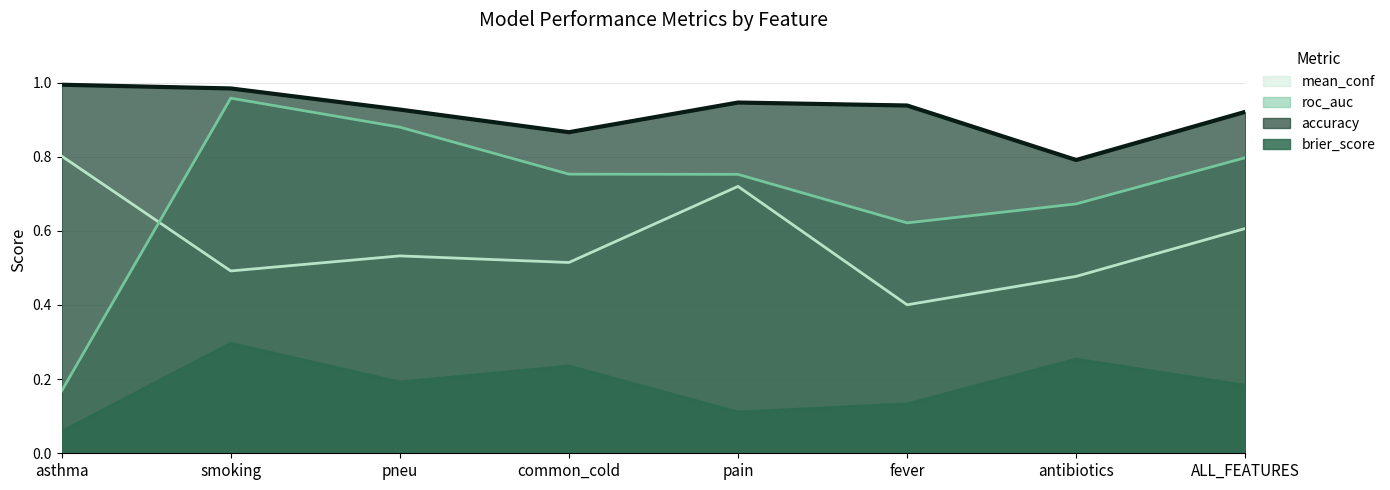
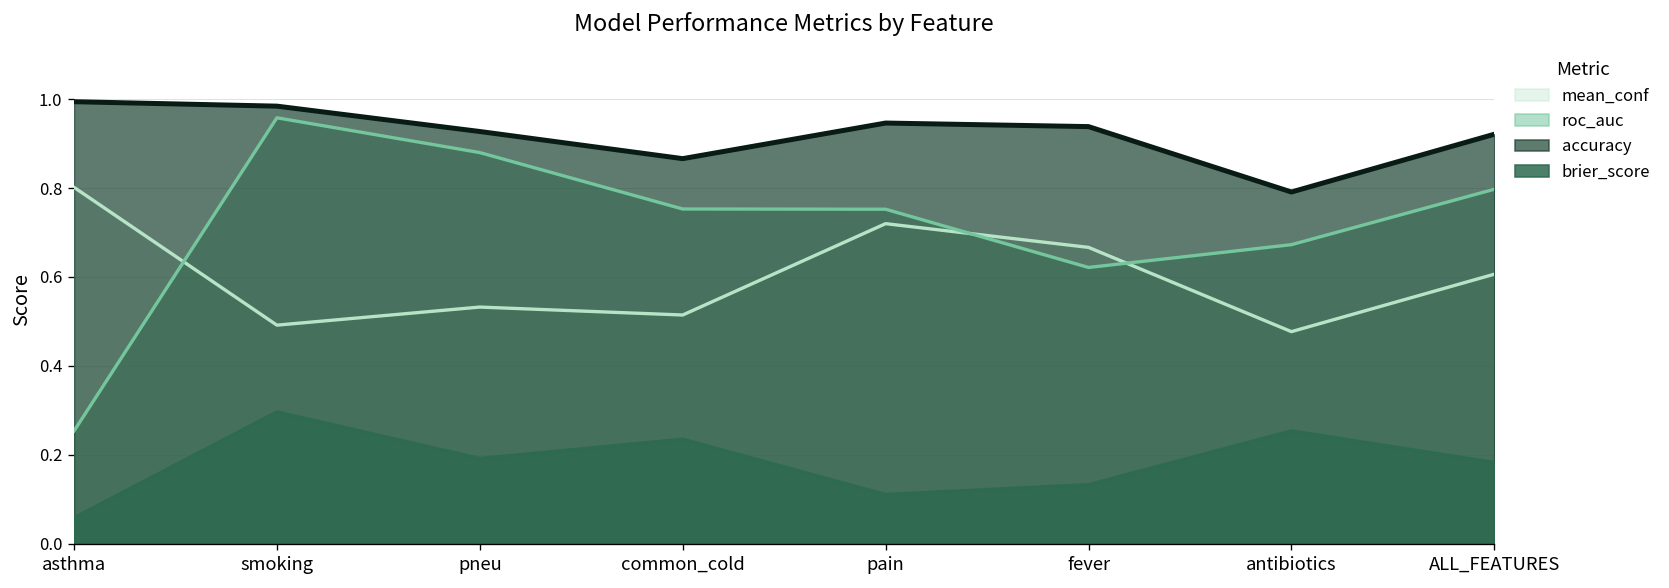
  {
    "mean_conf": {
      "asthma": 0.80,
      "smoking": 0.49,
      "pneu": 0.53,
      "common_cold": 0.51,
      "pain": 0.72,
-     "fever": 0.40,
+     "fever": 0.67,
      "antibiotics": 0.48,
      "ALL_FEATURES": 0.61
    },
    "roc_auc": {
-     "asthma": 0.17,
+     "asthma": 0.25,
      "smoking": 0.96,
      "pneu": 0.88,
      "common_cold": 0.75,
      "pain": 0.75,
      "fever": 0.62,
      "antibiotics": 0.67,
      "ALL_FEATURES": 0.80
    }
  }
